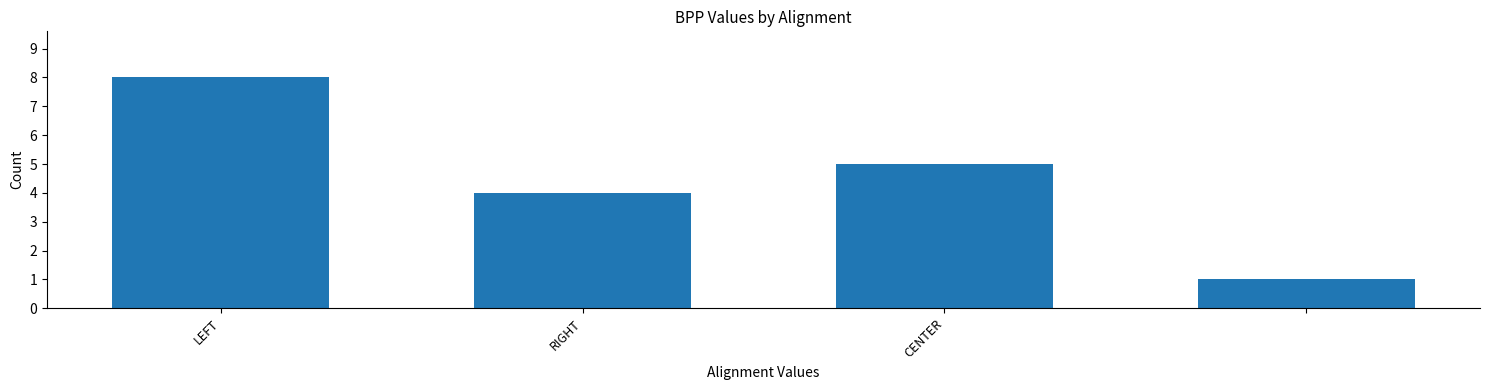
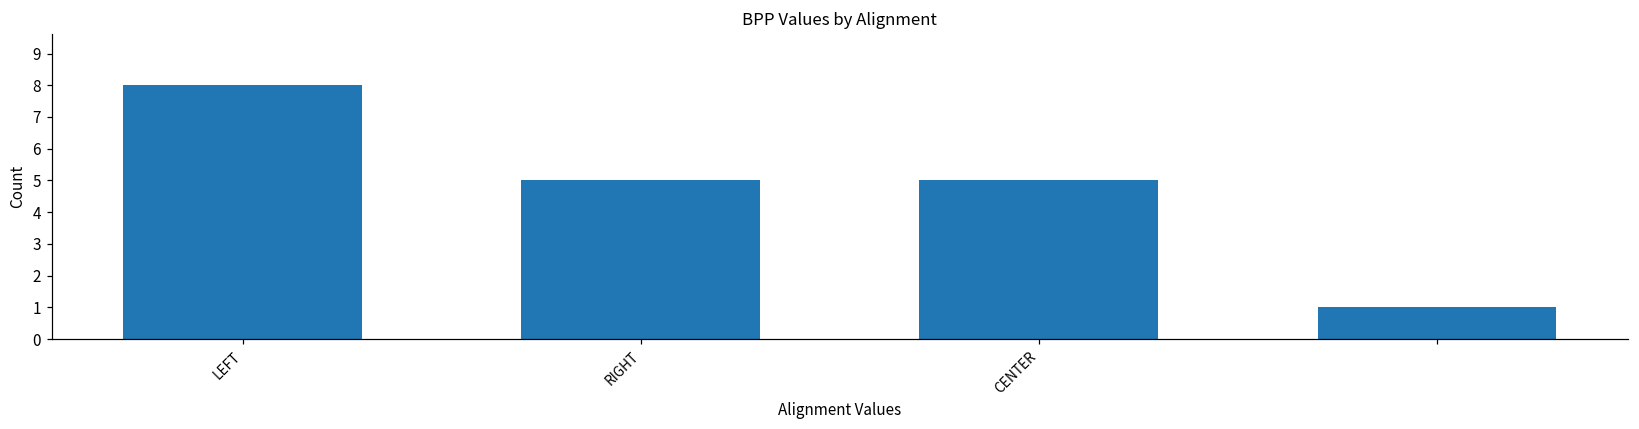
  {
    "LEFT": 8,
-   "RIGHT": 4,
+   "RIGHT": 5,
    "CENTER": 5
  }
